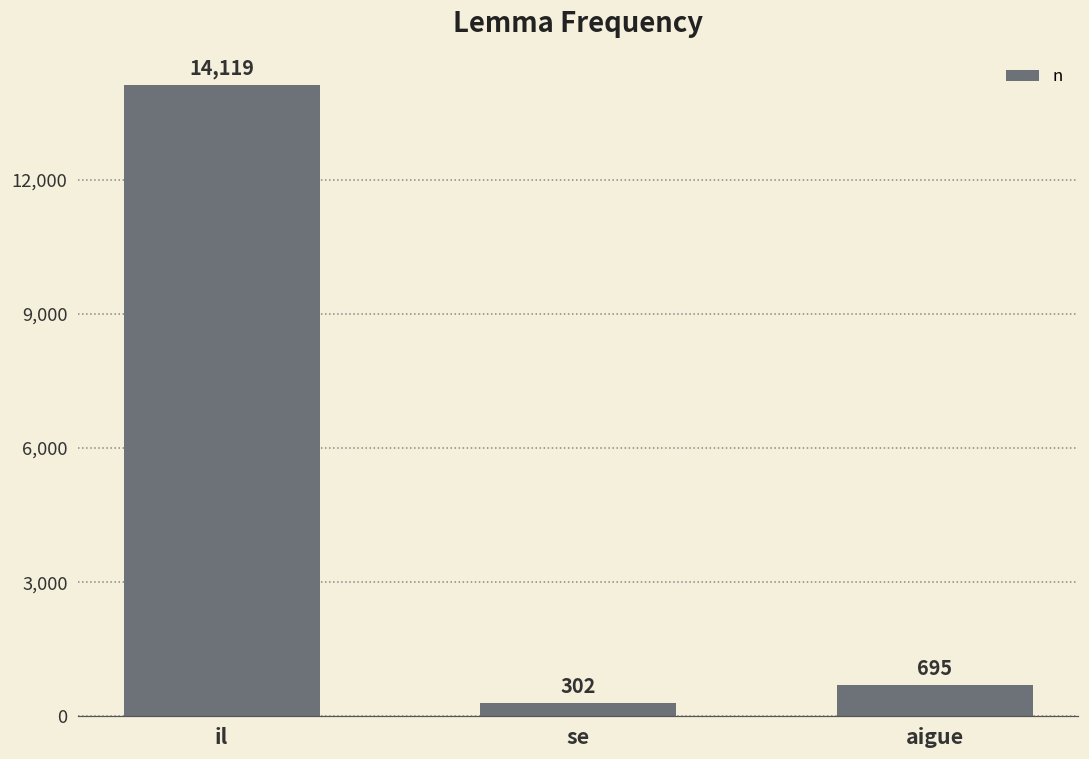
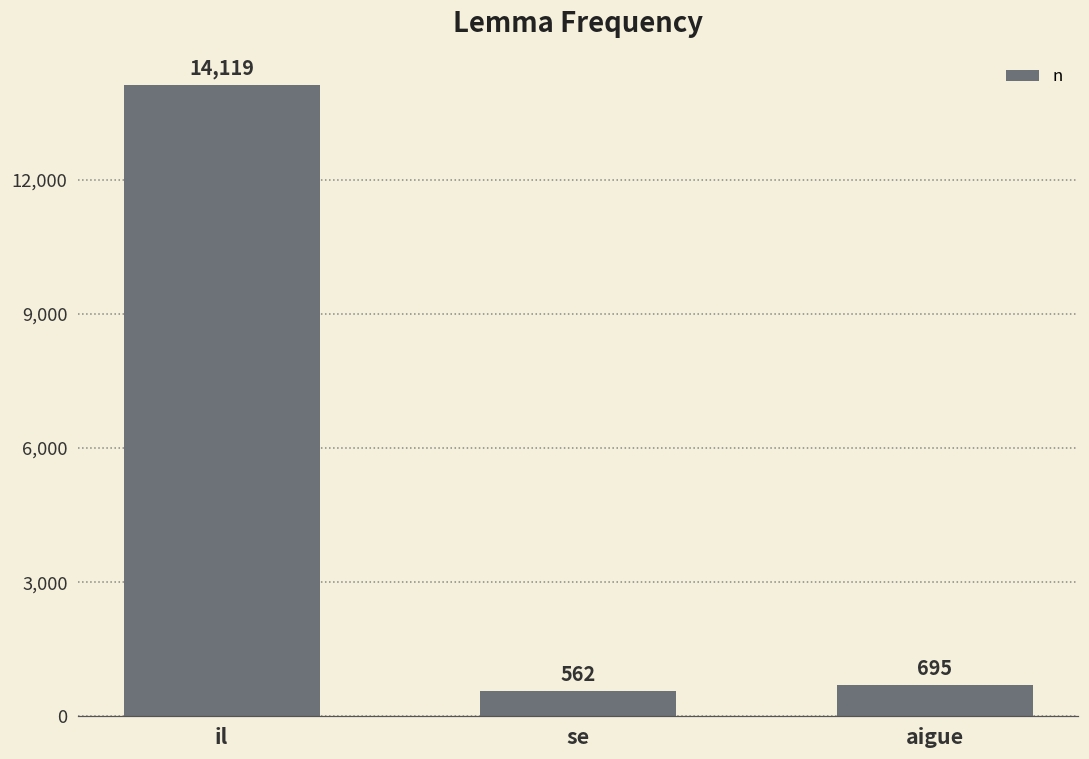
  {
    "il": "14,119",
-   "se": "302",
+   "se": "562",
    "aigue": "695"
  }
